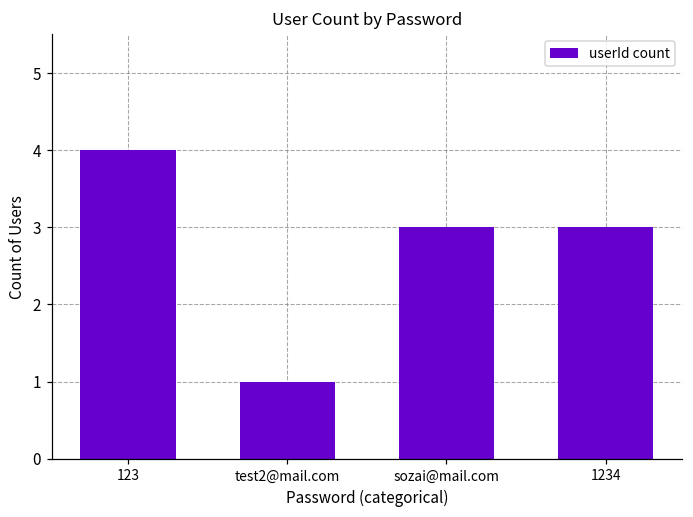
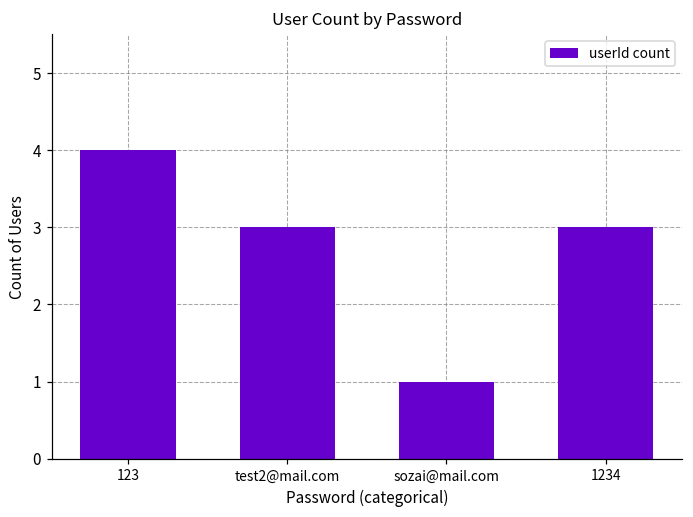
  {
    "123": 4,
-   "test2@mail.com": 1,
-   "sozai@mail.com": 3,
+   "test2@mail.com": 3,
+   "sozai@mail.com": 1,
    "1234": 3
  }
